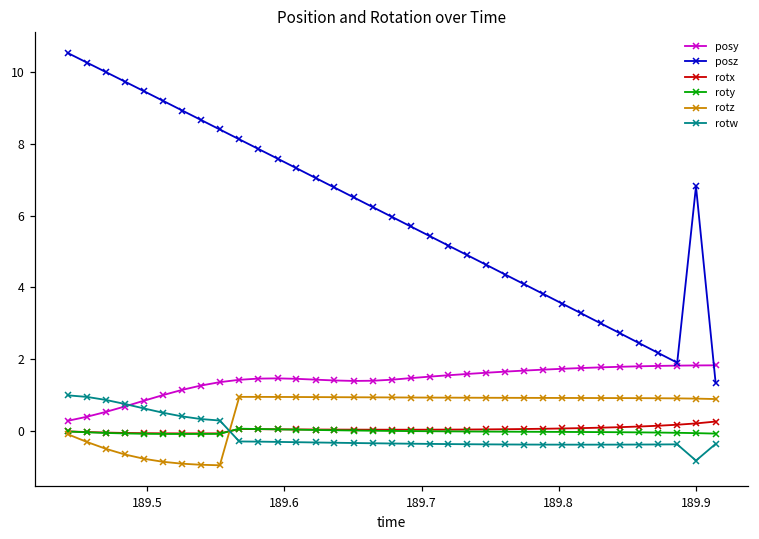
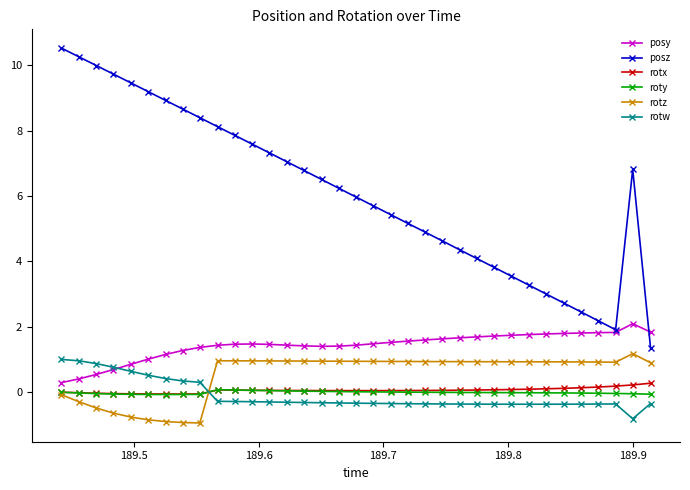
  {
    "posy": {
-     "189.9": 1.8
+     "189.9": 2.1
    },
    "posz": {
      "189.9": 6.8
    },
    "rotx": {
      "189.9": 0.2
    },
    "roty": {
      "189.9": -0.1
    },
    "rotz": {
-     "189.9": 0.9
+     "189.9": 1.2
    },
    "rotw": {
      "189.9": -0.8
    }
  }
